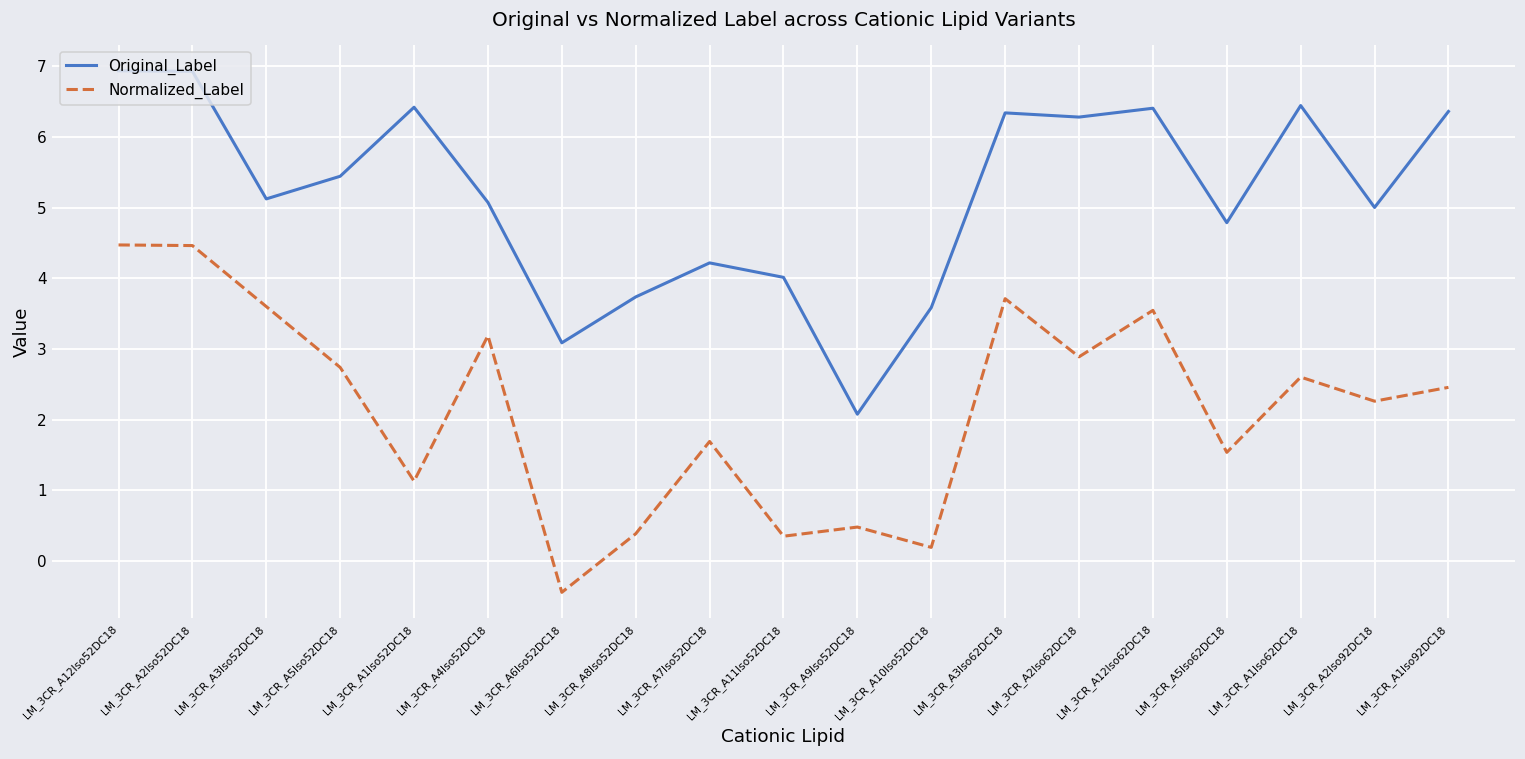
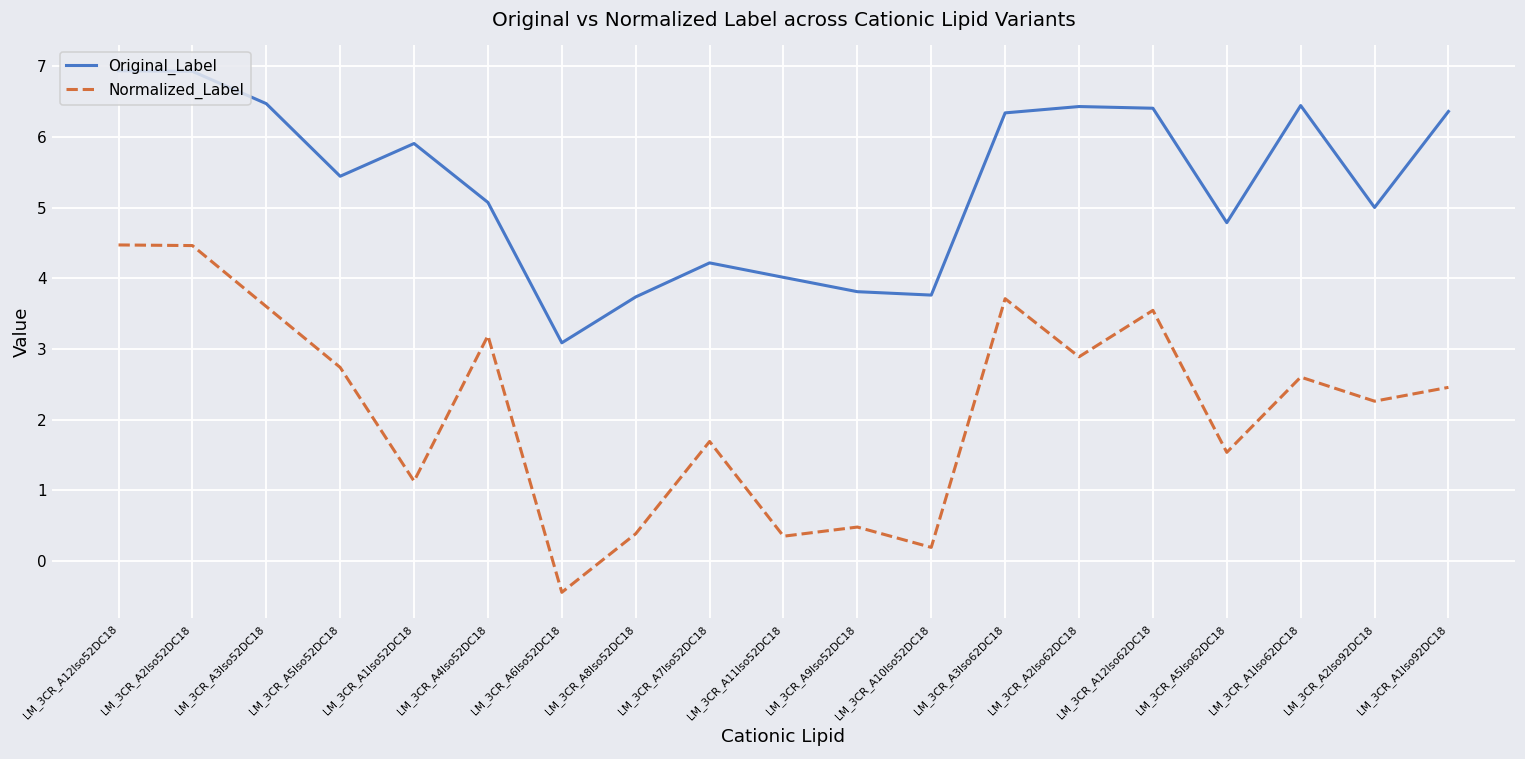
  {
    "Original_Label": {
-     "LM_3CR_A3Iso52DC18": 5.1,
+     "LM_3CR_A3Iso52DC18": 6.5,
      "LM_3CR_A5Iso52DC18": 5.4,
-     "LM_3CR_A1Iso52DC18": 6.4,
+     "LM_3CR_A1Iso52DC18": 5.9,
      "LM_3CR_A4Iso52DC18": 5.1,
      "LM_3CR_A6Iso52DC18": 3.1,
      "LM_3CR_A8Iso52DC18": 3.7,
      "LM_3CR_A7Iso52DC18": 4.2,
      "LM_3CR_A11Iso52DC18": 4.0,
-     "LM_3CR_A9Iso52DC18": 2.1,
-     "LM_3CR_A10Iso52DC18": 3.6,
+     "LM_3CR_A9Iso52DC18": 3.8,
+     "LM_3CR_A10Iso52DC18": 3.8,
      "LM_3CR_A3Iso62DC18": 6.3,
-     "LM_3CR_A2Iso62DC18": 6.3,
+     "LM_3CR_A2Iso62DC18": 6.4,
      "LM_3CR_A12Iso62DC18": 6.4,
      "LM_3CR_A5Iso62DC18": 4.8,
      "LM_3CR_A1Iso62DC18": 6.4,
      "LM_3CR_A2Iso92DC18": 5.0,
      "LM_3CR_A1Iso92DC18": 6.4
    },
    "Normalized_Label": {
      "LM_3CR_A12Iso52DC18": 4.5,
      "LM_3CR_A2Iso52DC18": 4.5,
      "LM_3CR_A3Iso52DC18": 3.6,
      "LM_3CR_A5Iso52DC18": 2.7,
      "LM_3CR_A1Iso52DC18": 1.1,
      "LM_3CR_A4Iso52DC18": 3.2,
      "LM_3CR_A6Iso52DC18": -0.4,
      "LM_3CR_A8Iso52DC18": 0.4,
      "LM_3CR_A7Iso52DC18": 1.7,
      "LM_3CR_A11Iso52DC18": 0.3,
      "LM_3CR_A9Iso52DC18": 0.5,
      "LM_3CR_A10Iso52DC18": 0.2,
      "LM_3CR_A3Iso62DC18": 3.7,
      "LM_3CR_A2Iso62DC18": 2.9,
      "LM_3CR_A12Iso62DC18": 3.5,
      "LM_3CR_A5Iso62DC18": 1.5,
      "LM_3CR_A1Iso62DC18": 2.6,
      "LM_3CR_A2Iso92DC18": 2.3,
      "LM_3CR_A1Iso92DC18": 2.5
    }
  }
